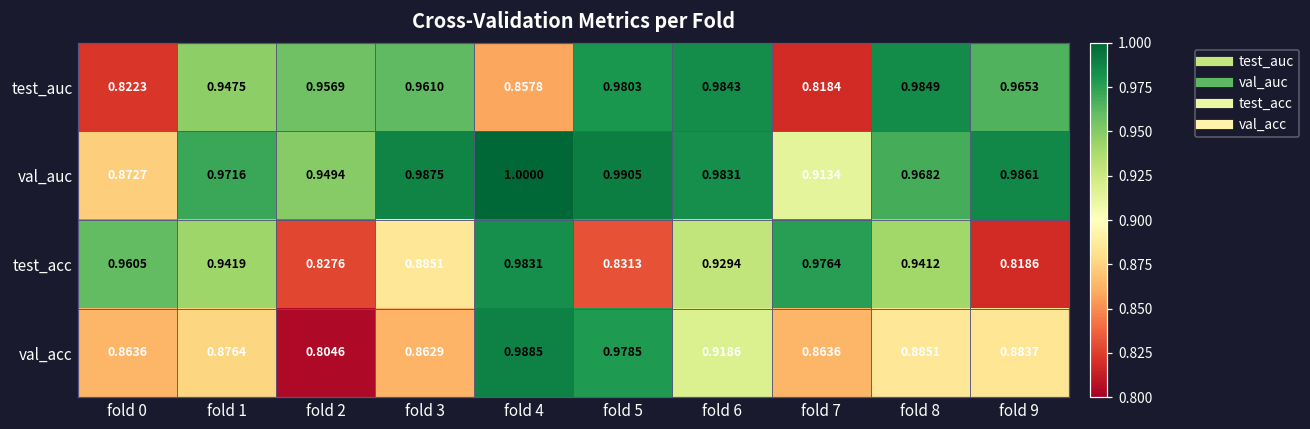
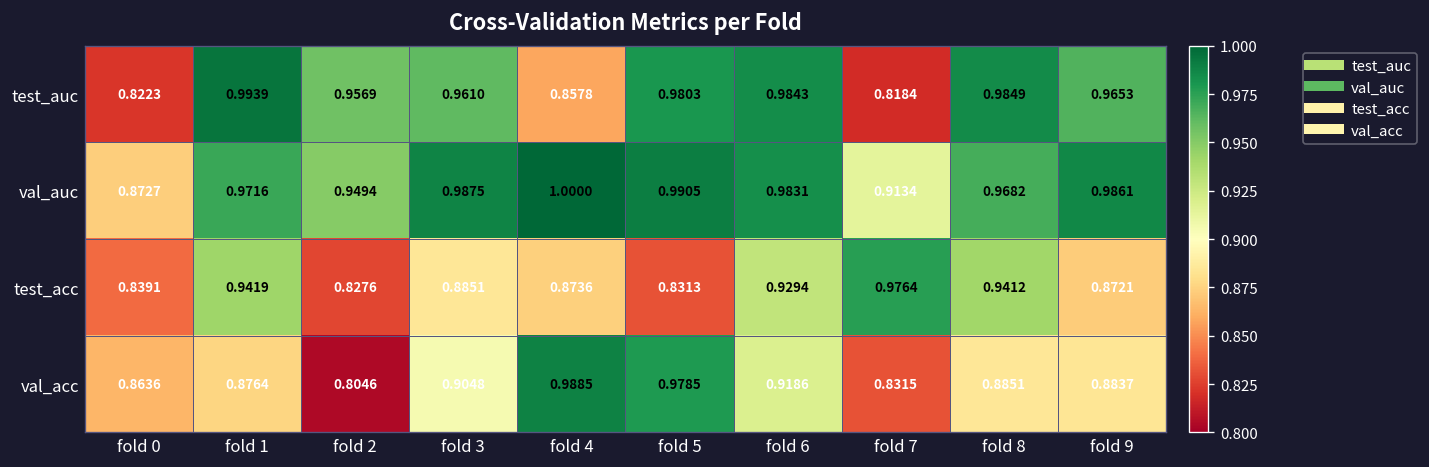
  {
    "test_auc": {
      "fold 0": 0.8223,
-     "fold 1": 0.9475,
+     "fold 1": 0.9939,
      "fold 2": 0.9569,
      "fold 3": 0.9610,
      "fold 4": 0.8578,
      "fold 5": 0.9803,
      "fold 6": 0.9843,
      "fold 7": 0.8184,
      "fold 8": 0.9849,
      "fold 9": 0.9653
    },
    "val_auc": {
      "fold 0": 0.8727,
      "fold 1": 0.9716,
      "fold 2": 0.9494,
      "fold 3": 0.9875,
      "fold 4": 1.0000,
      "fold 5": 0.9905,
      "fold 6": 0.9831,
      "fold 7": 0.9134,
      "fold 8": 0.9682,
      "fold 9": 0.9861
    },
    "test_acc": {
-     "fold 0": 0.9605,
+     "fold 0": 0.8391,
      "fold 1": 0.9419,
      "fold 2": 0.8276,
      "fold 3": 0.8851,
-     "fold 4": 0.9831,
+     "fold 4": 0.8736,
      "fold 5": 0.8313,
      "fold 6": 0.9294,
      "fold 7": 0.9764,
      "fold 8": 0.9412,
-     "fold 9": 0.8186
+     "fold 9": 0.8721
    },
    "val_acc": {
      "fold 0": 0.8636,
      "fold 1": 0.8764,
      "fold 2": 0.8046,
-     "fold 3": 0.8629,
+     "fold 3": 0.9048,
      "fold 4": 0.9885,
      "fold 5": 0.9785,
      "fold 6": 0.9186,
-     "fold 7": 0.8636,
+     "fold 7": 0.8315,
      "fold 8": 0.8851,
      "fold 9": 0.8837
    }
  }
